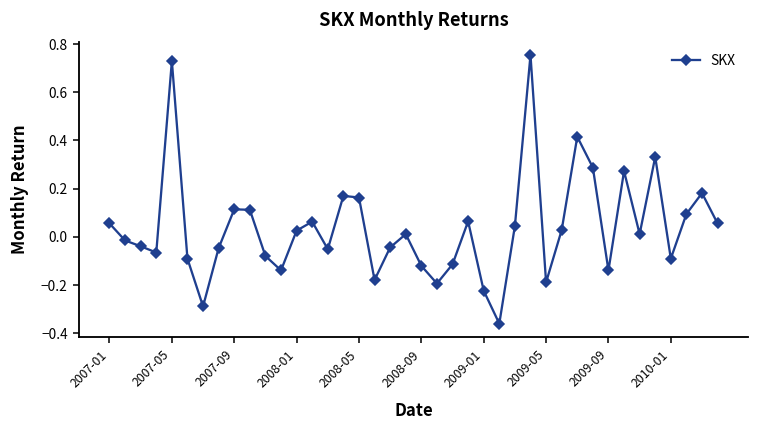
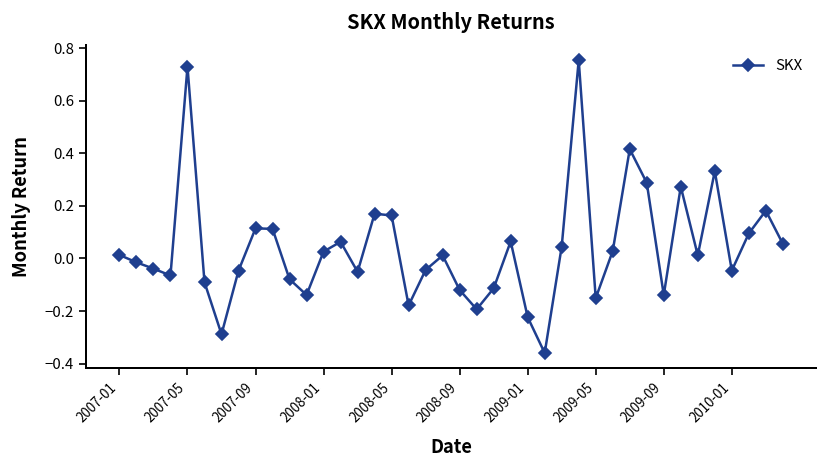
  {
-   "2007-01": 0.06,
+   "2007-01": 0.01,
    "2007-05": 0.73,
    "2007-09": 0.11,
    "2008-01": 0.03,
    "2008-05": 0.16,
    "2008-09": -0.12,
    "2009-01": -0.22,
-   "2009-05": -0.19,
+   "2009-05": -0.15,
    "2009-09": -0.14,
-   "2010-01": -0.09
+   "2010-01": -0.05
  }
